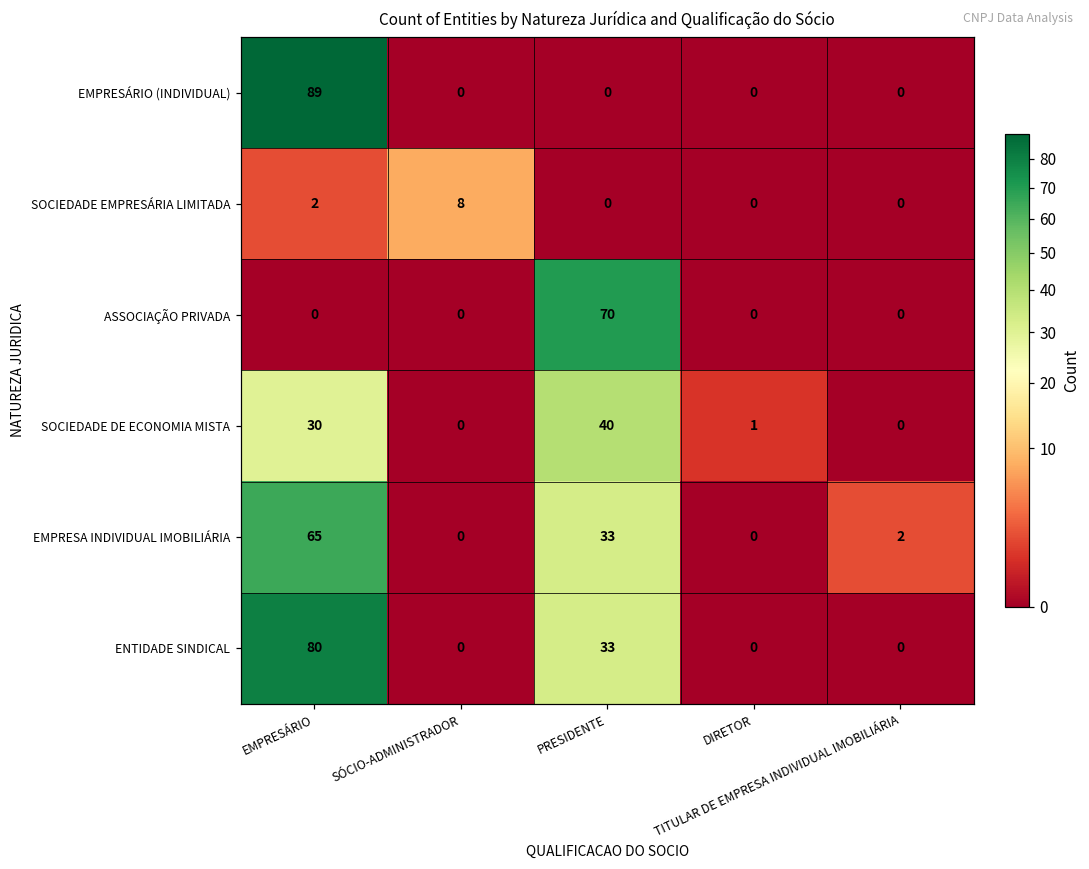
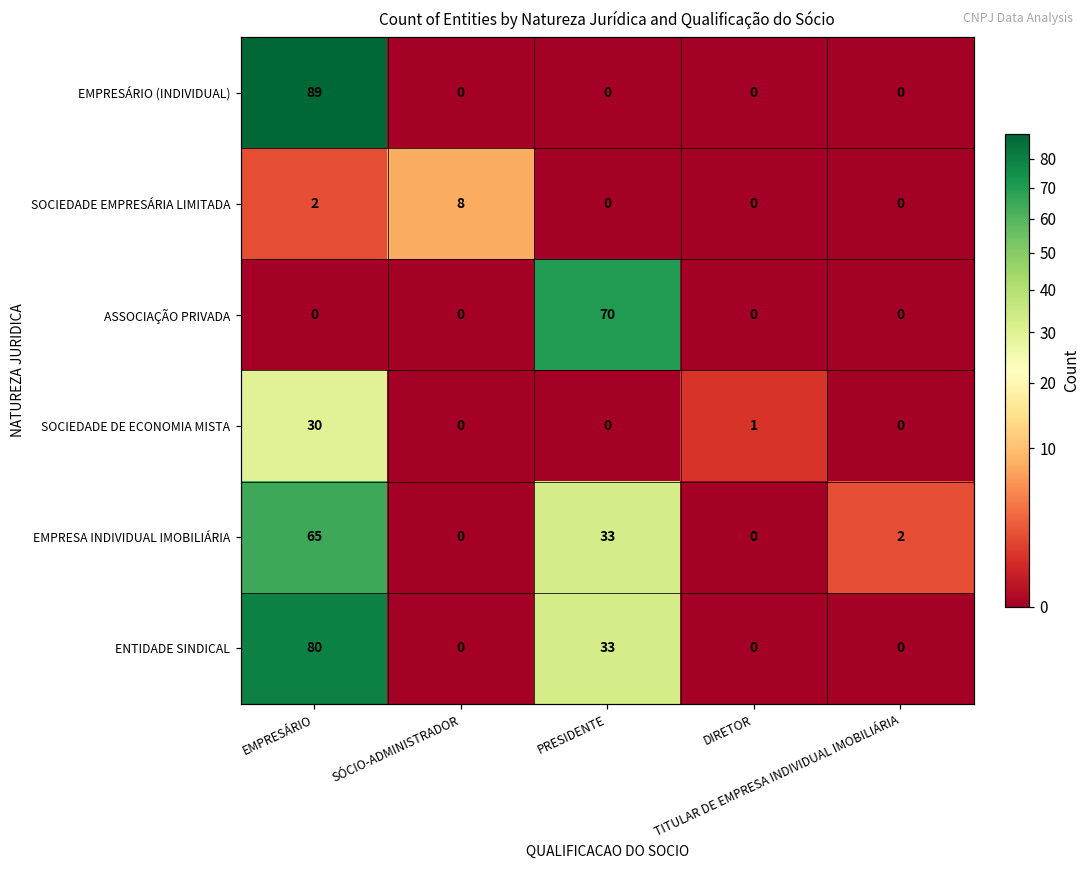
  {
    "EMPRESÁRIO (INDIVIDUAL)": {
      "EMPRESÁRIO": 89,
      "SÓCIO-ADMINISTRADOR": 0,
      "PRESIDENTE": 0,
      "DIRETOR": 0,
      "TITULAR DE EMPRESA INDIVIDUAL IMOBILIÁRIA": 0
    },
    "SOCIEDADE EMPRESÁRIA LIMITADA": {
      "EMPRESÁRIO": 2,
      "SÓCIO-ADMINISTRADOR": 8,
      "PRESIDENTE": 0,
      "DIRETOR": 0,
      "TITULAR DE EMPRESA INDIVIDUAL IMOBILIÁRIA": 0
    },
    "ASSOCIAÇÃO PRIVADA": {
      "EMPRESÁRIO": 0,
      "SÓCIO-ADMINISTRADOR": 0,
      "PRESIDENTE": 70,
      "DIRETOR": 0,
      "TITULAR DE EMPRESA INDIVIDUAL IMOBILIÁRIA": 0
    },
    "SOCIEDADE DE ECONOMIA MISTA": {
      "EMPRESÁRIO": 30,
      "SÓCIO-ADMINISTRADOR": 0,
-     "PRESIDENTE": 40,
+     "PRESIDENTE": 0,
      "DIRETOR": 1,
      "TITULAR DE EMPRESA INDIVIDUAL IMOBILIÁRIA": 0
    },
    "EMPRESA INDIVIDUAL IMOBILIÁRIA": {
      "EMPRESÁRIO": 65,
      "SÓCIO-ADMINISTRADOR": 0,
      "PRESIDENTE": 33,
      "DIRETOR": 0,
      "TITULAR DE EMPRESA INDIVIDUAL IMOBILIÁRIA": 2
    },
    "ENTIDADE SINDICAL": {
      "EMPRESÁRIO": 80,
      "SÓCIO-ADMINISTRADOR": 0,
      "PRESIDENTE": 33,
      "DIRETOR": 0,
      "TITULAR DE EMPRESA INDIVIDUAL IMOBILIÁRIA": 0
    }
  }
